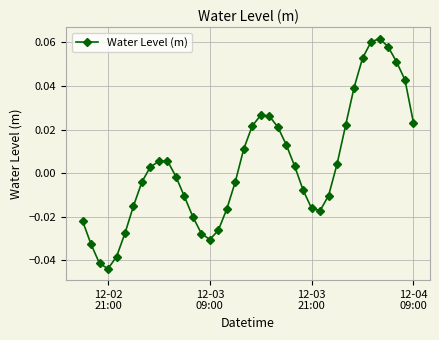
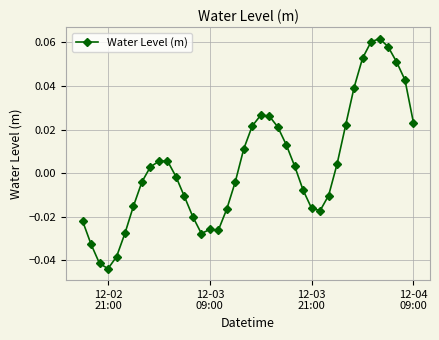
  {
    "12-02 21:00": -0.044,
-   "12-03 09:00": -0.030,
+   "12-03 09:00": -0.026,
    "12-03 21:00": -0.016,
    "12-04 09:00": 0.023
  }
